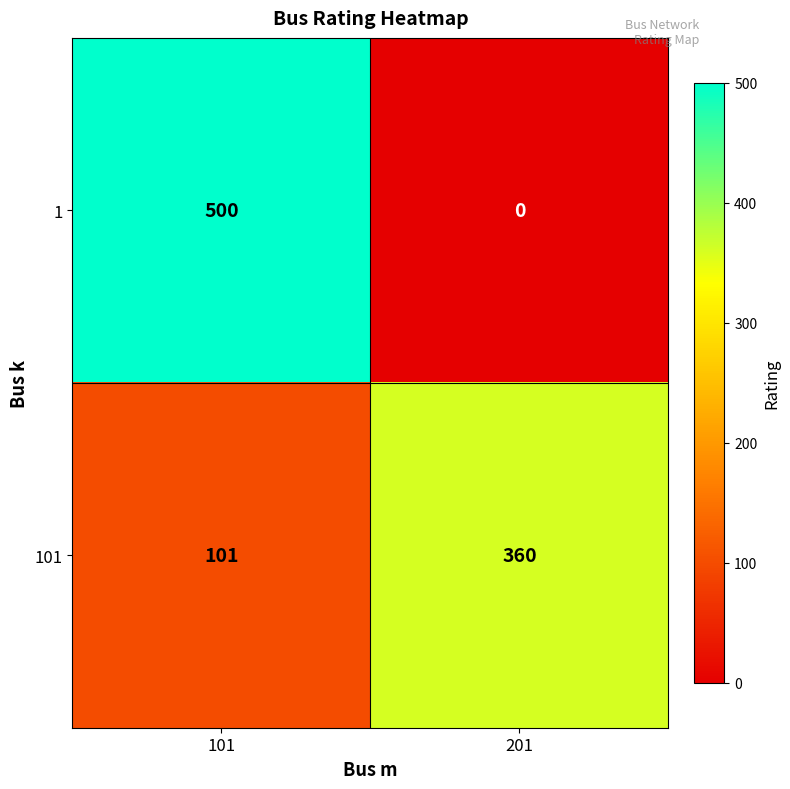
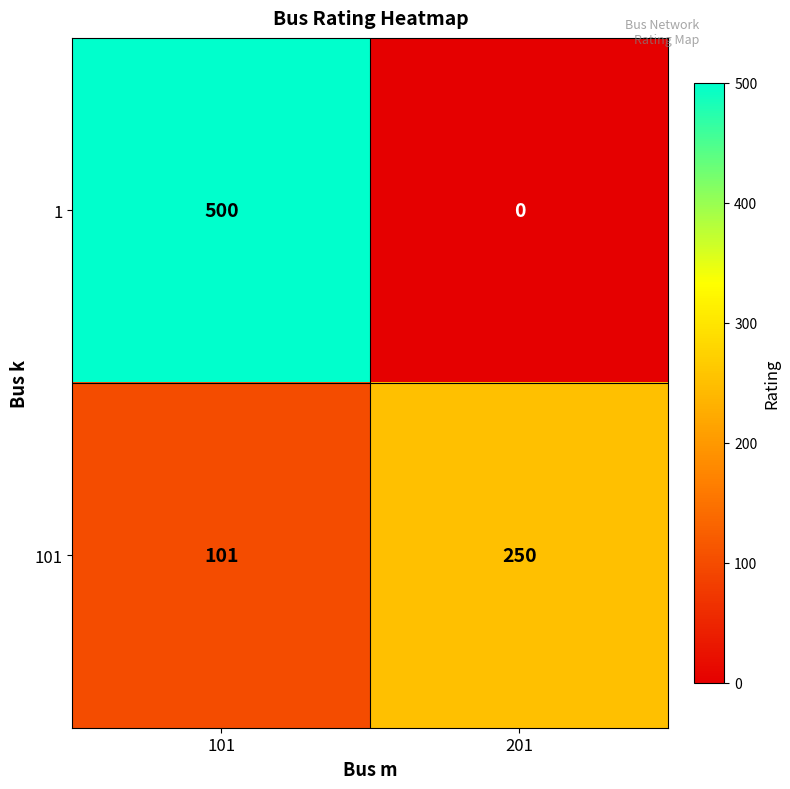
  {
    "1": {
      "101": 500,
      "201": 0
    },
    "101": {
      "101": 101,
-     "201": 360
+     "201": 250
    }
  }
